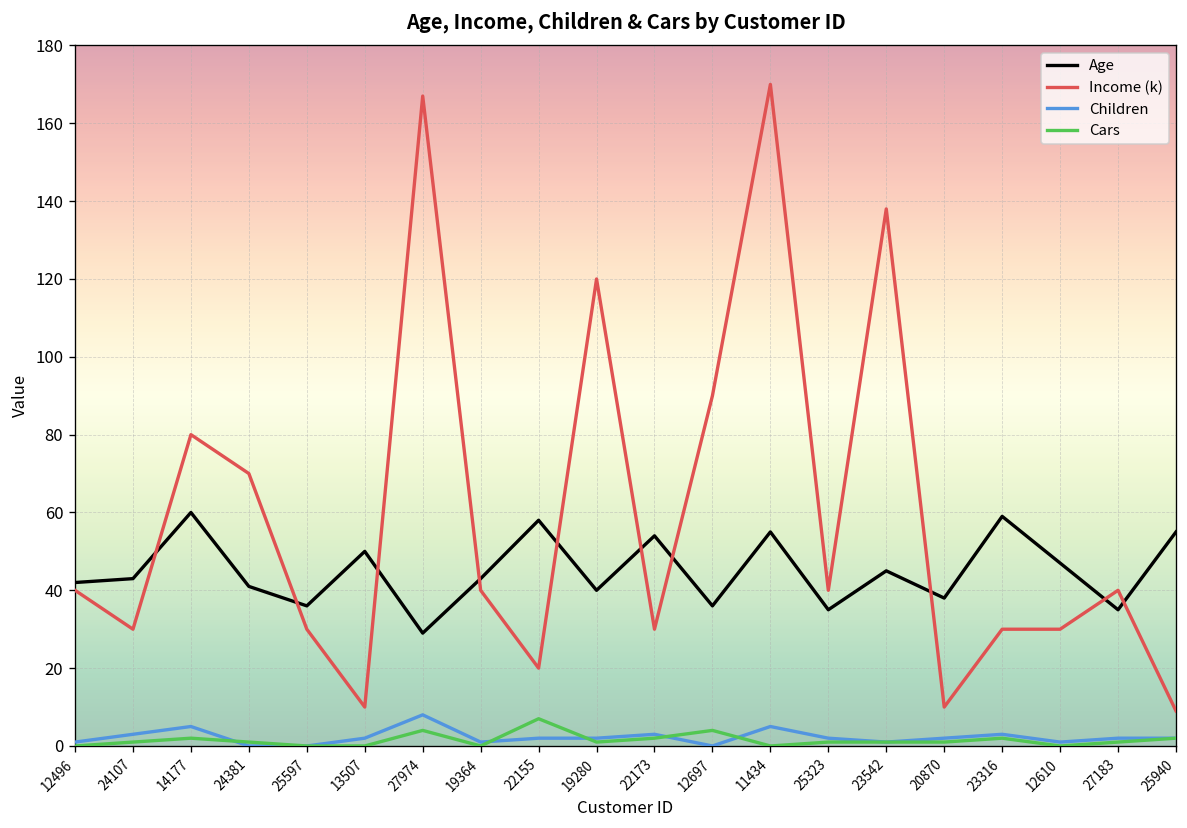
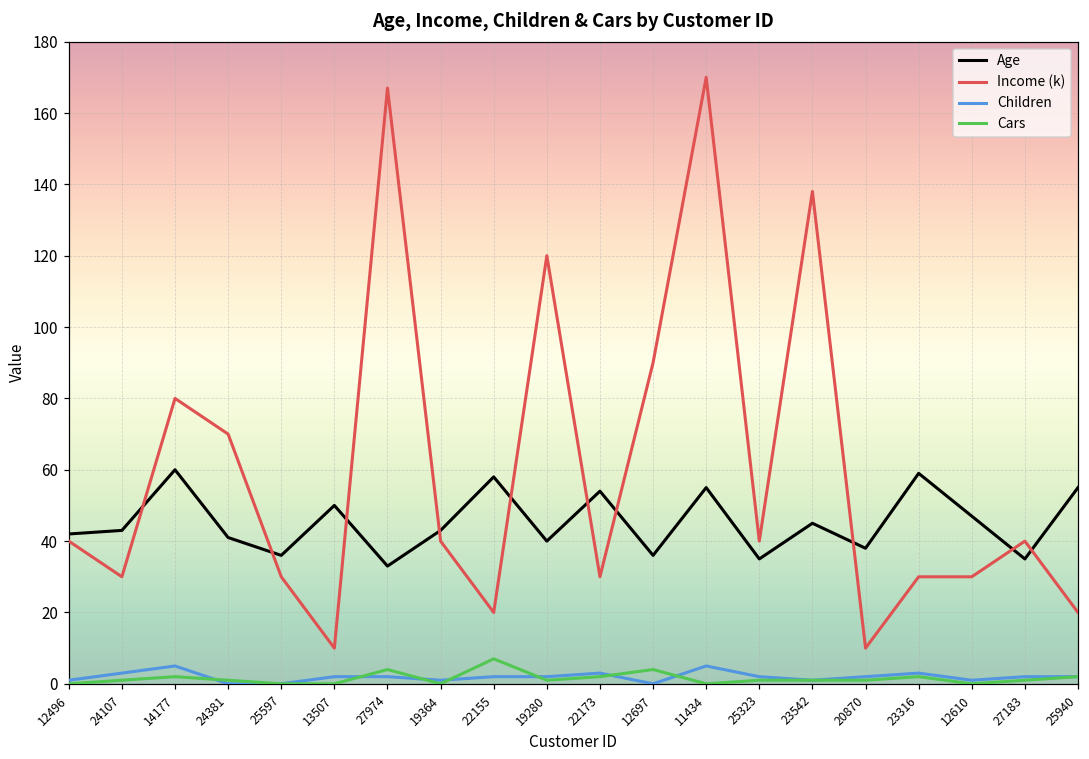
  {
    "Age": {
      "12496": 42,
      "24107": 43,
      "14177": 60,
      "24381": 41,
      "25597": 36,
      "13507": 50,
-     "27974": 29,
+     "27974": 33,
      "19364": 43,
      "22155": 58,
      "19280": 40,
      "22173": 54,
      "12697": 36,
      "11434": 55,
      "25323": 35,
      "23542": 45,
      "20870": 38,
      "23316": 59,
      "12610": 47,
      "27183": 35,
      "25940": 55
    },
    "Income (k)": {
      "12496": 40,
      "24107": 30,
      "14177": 80,
      "24381": 70,
      "25597": 30,
      "13507": 10,
      "27974": 167,
      "19364": 40,
      "22155": 20,
      "19280": 120,
      "22173": 30,
      "12697": 90,
      "11434": 170,
      "25323": 40,
      "23542": 138,
      "20870": 10,
      "23316": 30,
      "12610": 30,
      "27183": 40,
-     "25940": 9
+     "25940": 20
    },
    "Children": {
      "12496": 1,
      "24107": 3,
      "14177": 5,
      "24381": 0,
      "13507": 2,
-     "27974": 8,
+     "27974": 2,
      "19364": 1,
      "22155": 2,
      "19280": 2,
      "22173": 3,
      "12697": 0,
      "11434": 5,
      "25323": 2,
      "20870": 2,
      "23316": 3,
      "12610": 1,
      "27183": 2
    },
    "Cars": {
      "12496": 0,
      "24107": 1,
      "14177": 2,
      "24381": 1,
      "13507": 0,
      "27974": 4,
      "19364": 0,
      "22155": 7,
      "19280": 1,
      "22173": 2,
      "12697": 4,
      "11434": 0,
      "25323": 1,
      "20870": 1,
      "23316": 2,
      "12610": 0,
      "27183": 1
    }
  }
